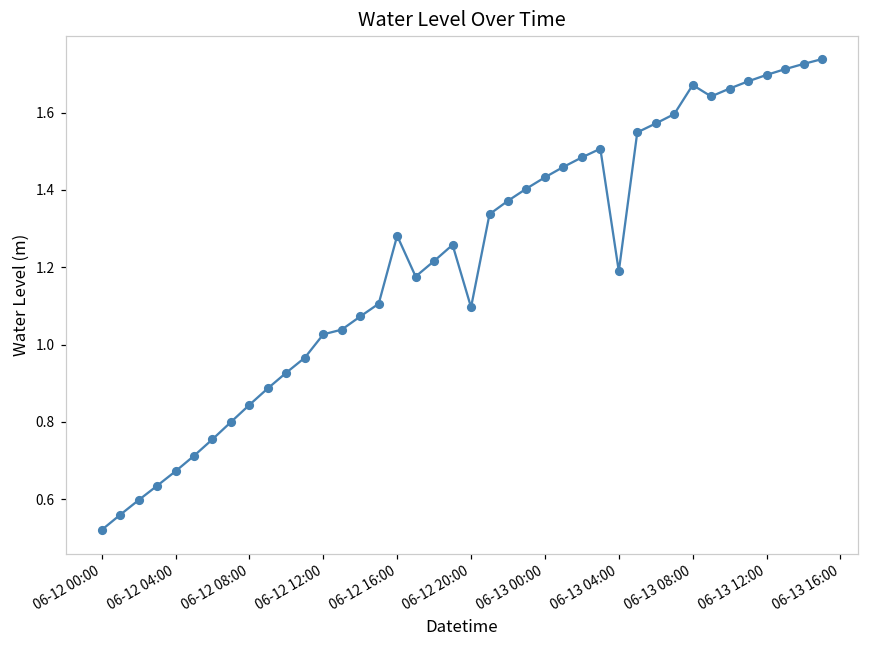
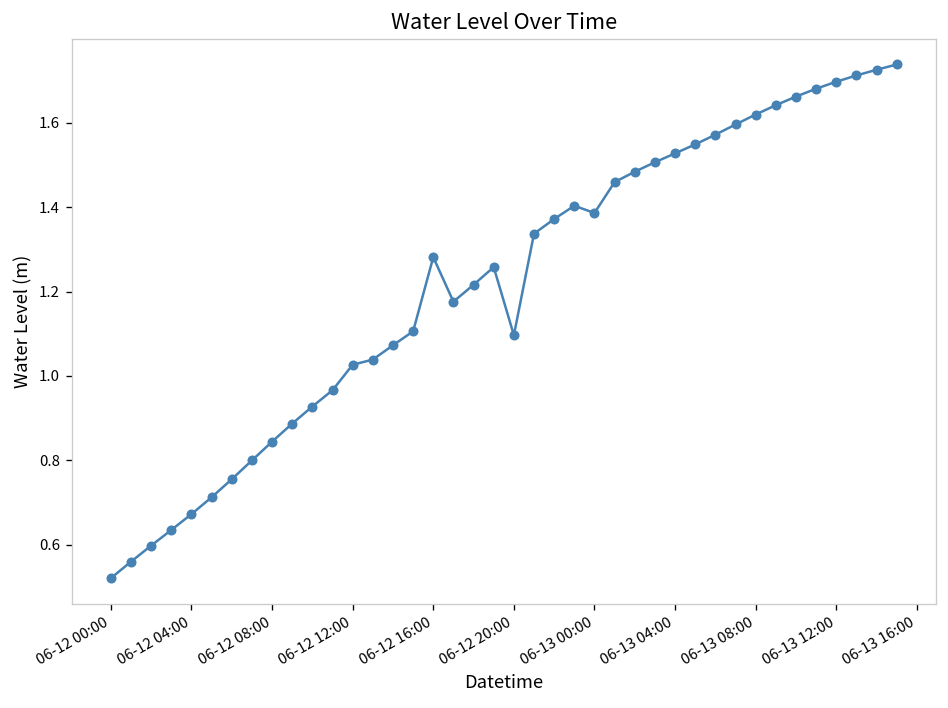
  {
    "06-12 00:00": 0.52,
    "06-12 04:00": 0.67,
    "06-12 08:00": 0.84,
    "06-12 12:00": 1.03,
    "06-12 16:00": 1.28,
    "06-12 20:00": 1.10,
-   "06-13 00:00": 1.43,
-   "06-13 04:00": 1.19,
-   "06-13 08:00": 1.67,
+   "06-13 00:00": 1.39,
+   "06-13 04:00": 1.53,
+   "06-13 08:00": 1.62,
    "06-13 12:00": 1.70
  }
